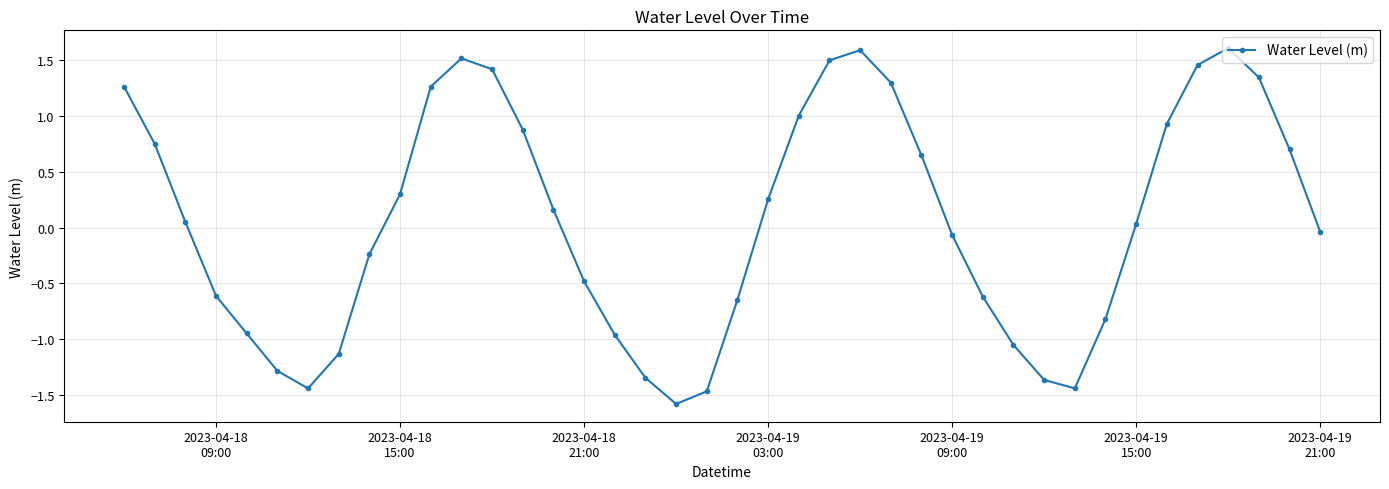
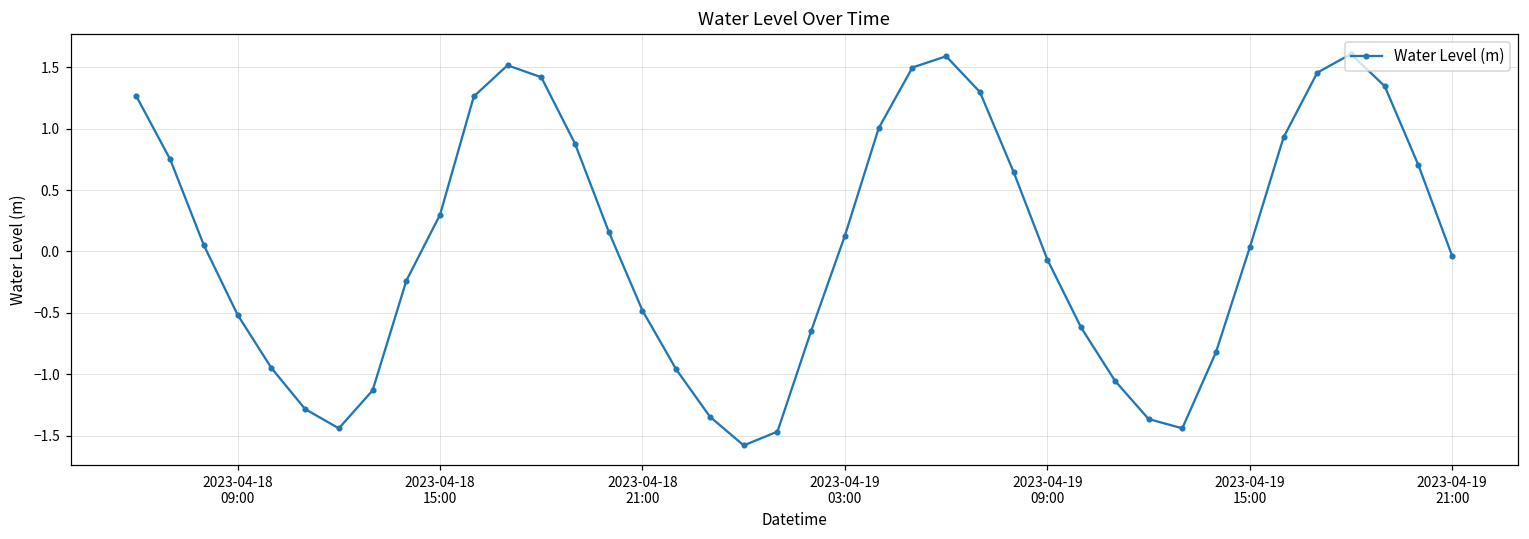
  {
-   "2023-04-18 09:00": -0.61,
+   "2023-04-18 09:00": -0.52,
    "2023-04-18 15:00": 0.30,
    "2023-04-18 21:00": -0.48,
-   "2023-04-19 03:00": 0.25,
+   "2023-04-19 03:00": 0.13,
    "2023-04-19 09:00": -0.07,
    "2023-04-19 15:00": 0.03,
    "2023-04-19 21:00": -0.04
  }
